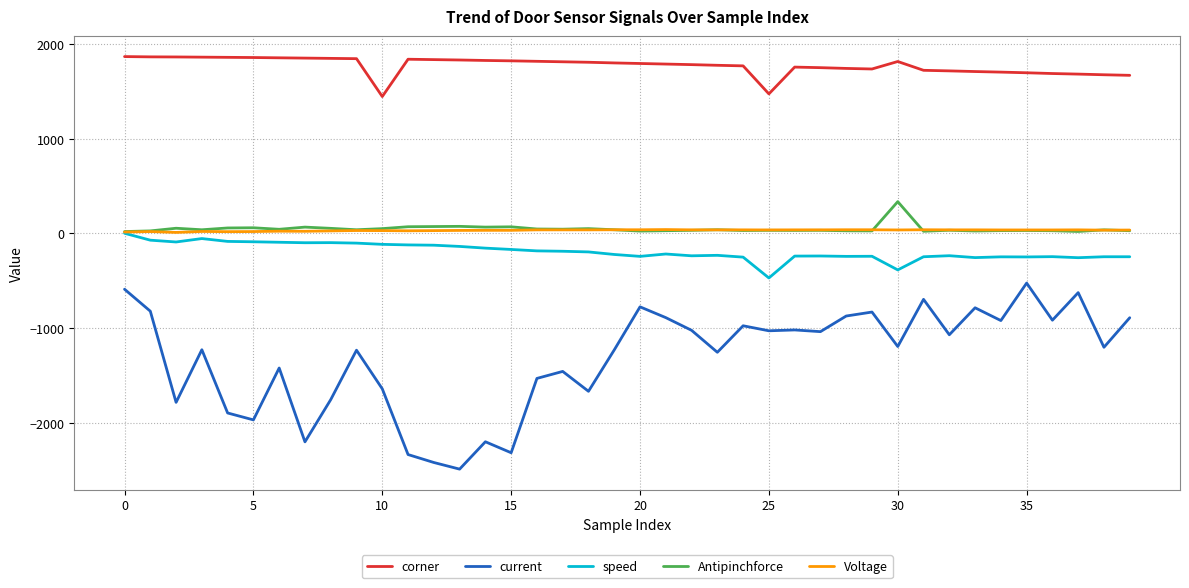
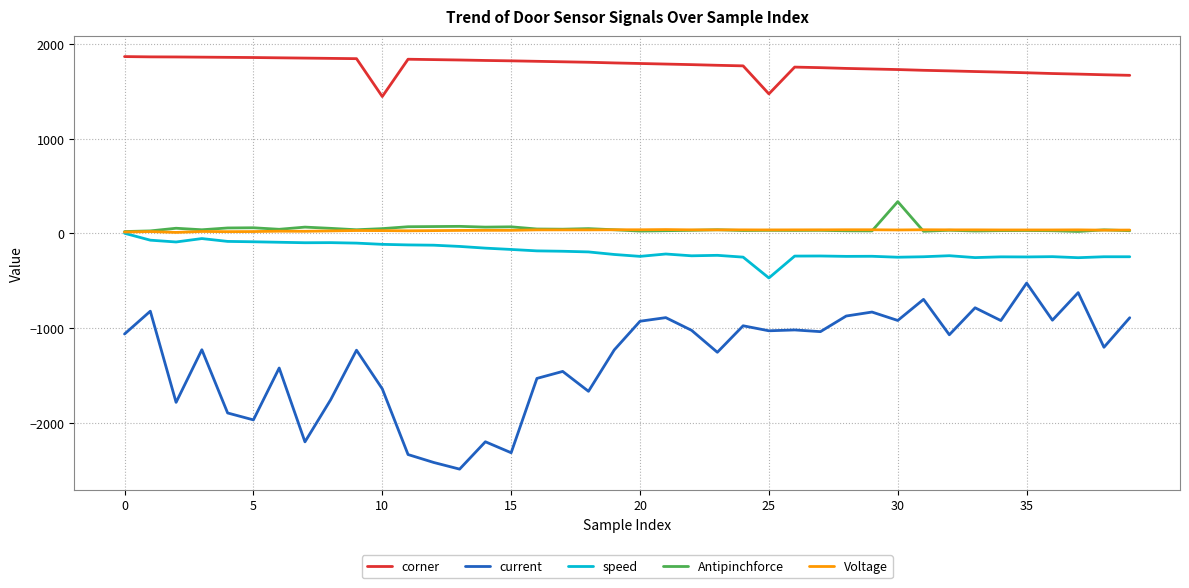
  {
    "corner": {
      "0": 1900,
      "5": 1900,
      "10": 1400,
      "15": 1800,
      "20": 1800,
      "25": 1500,
-     "30": 1800,
+     "30": 1700,
      "35": 1700
    },
    "current": {
-     "0": -600,
+     "0": -1100,
      "5": -2000,
      "10": -1600,
      "15": -2300,
-     "20": -800,
+     "20": -900,
      "25": -1000,
-     "30": -1200,
+     "30": -900,
      "35": -500
    },
    "speed": {
      "5": -100,
      "10": -100,
      "15": -200,
      "20": -200,
      "25": -500,
-     "30": -400,
+     "30": -300,
      "35": -300
    },
    "Antipinchforce": {
      "5": 100,
      "15": 100,
      "30": 300
    },
    "Voltage": {
      "5": 0,
      "15": 0,
      "30": 0
    }
  }
